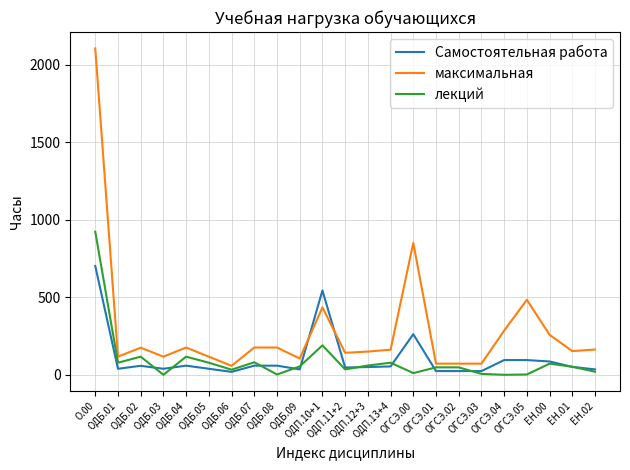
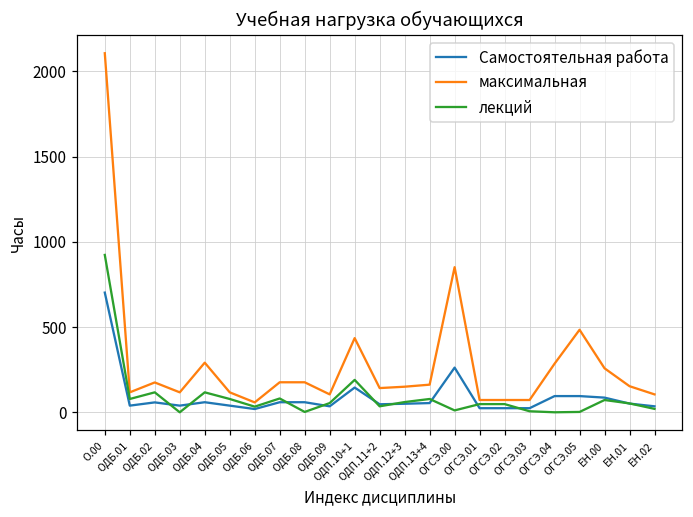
  {
    "Самостоятельная работа": {
      "О.00": 700,
      "ОДБ.01": 40,
      "ОДБ.02": 60,
      "ОДБ.03": 40,
      "ОДБ.04": 60,
      "ОДБ.05": 40,
      "ОДБ.07": 60,
      "ОДБ.08": 60,
      "ОДБ.09": 40,
-     "ОДП.10+1": 540,
+     "ОДП.10+1": 150,
      "ОДП.13+4": 50,
      "ОГСЭ.00": 260,
      "ОГСЭ.01": 20,
      "ОГСЭ.02": 20,
      "ОГСЭ.03": 20,
      "ОГСЭ.04": 100,
      "ОГСЭ.05": 100
    },
    "максимальная": {
      "О.00": 2110,
      "ОДБ.01": 120,
      "ОДБ.02": 180,
      "ОДБ.03": 120,
-     "ОДБ.04": 180,
+     "ОДБ.04": 290,
      "ОДБ.05": 120,
      "ОДБ.06": 60,
      "ОДБ.07": 180,
      "ОДБ.08": 180,
      "ОДБ.09": 110,
      "ОДП.10+1": 440,
      "ОДП.11+2": 140,
      "ОДП.12+3": 150,
      "ОДП.13+4": 160,
      "ОГСЭ.00": 850,
      "ОГСЭ.01": 70,
      "ОГСЭ.02": 70,
      "ОГСЭ.03": 70,
      "ОГСЭ.04": 290,
      "ОГСЭ.05": 480,
      "ЕН.00": 260,
      "ЕН.01": 150,
-     "ЕН.02": 160
+     "ЕН.02": 110
    },
    "лекций": {
      "О.00": 920,
      "ОДБ.01": 80,
      "ОДБ.02": 120,
      "ОДБ.03": 0,
      "ОДБ.04": 120,
      "ОДБ.05": 80,
      "ОДБ.07": 80,
      "ОДБ.08": 0,
      "ОДБ.09": 50,
      "ОДП.10+1": 190,
      "ОДП.13+4": 80,
      "ОГСЭ.00": 10,
      "ОГСЭ.01": 50,
      "ОГСЭ.02": 50,
      "ОГСЭ.03": 10,
      "ОГСЭ.04": 0,
      "ОГСЭ.05": 0
    }
  }
